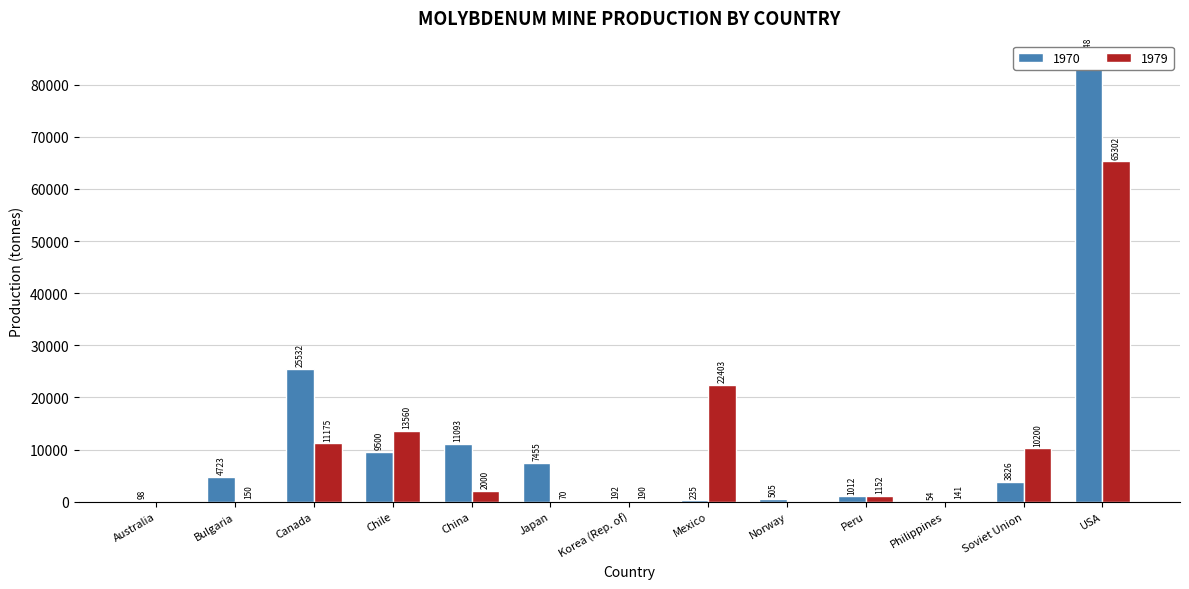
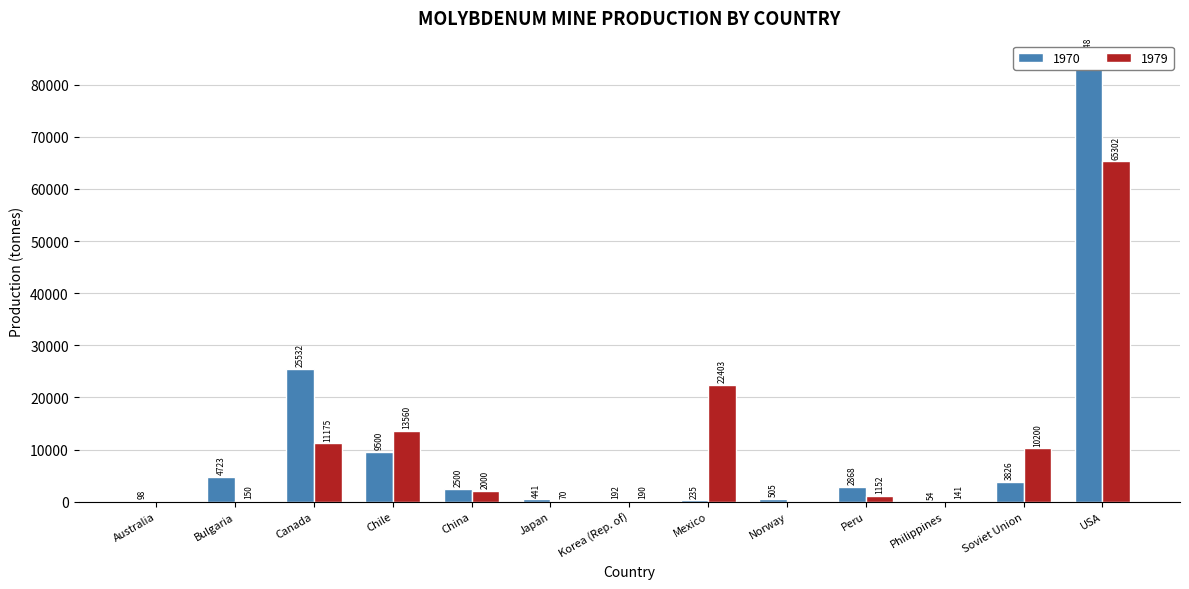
  {
    "1970": {
      "Australia": 98,
      "Bulgaria": 4723,
      "Canada": 25532,
      "Chile": 9500,
-     "China": 11093,
-     "Japan": 7455,
+     "China": 2500,
+     "Japan": 441,
      "Korea (Rep. of)": 192,
      "Mexico": 235,
      "Norway": 505,
-     "Peru": 1012,
+     "Peru": 2868,
      "Philippines": 54,
      "Soviet Union": 3826
    },
    "1979": {
      "Bulgaria": 150,
      "Canada": 11175,
      "Chile": 13560,
      "China": 2000,
      "Japan": 70,
      "Korea (Rep. of)": 190,
      "Mexico": 22403,
      "Peru": 1152,
      "Philippines": 141,
      "Soviet Union": 10200,
      "USA": 65302
    }
  }
